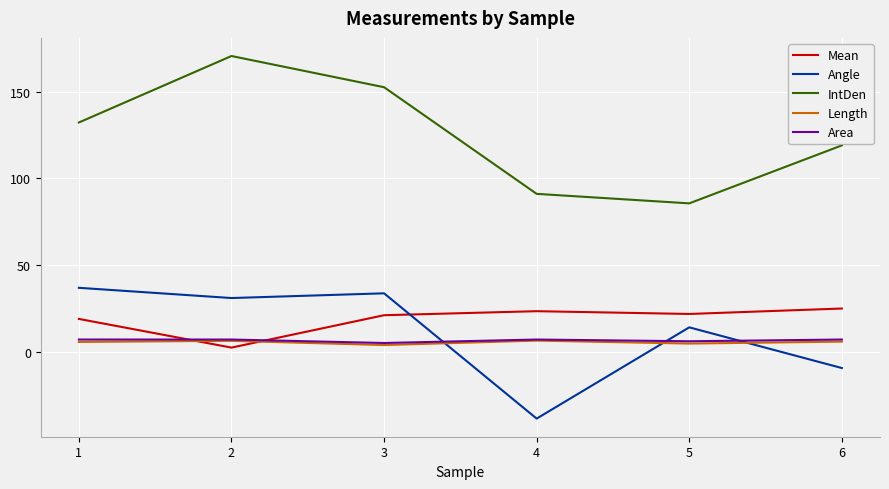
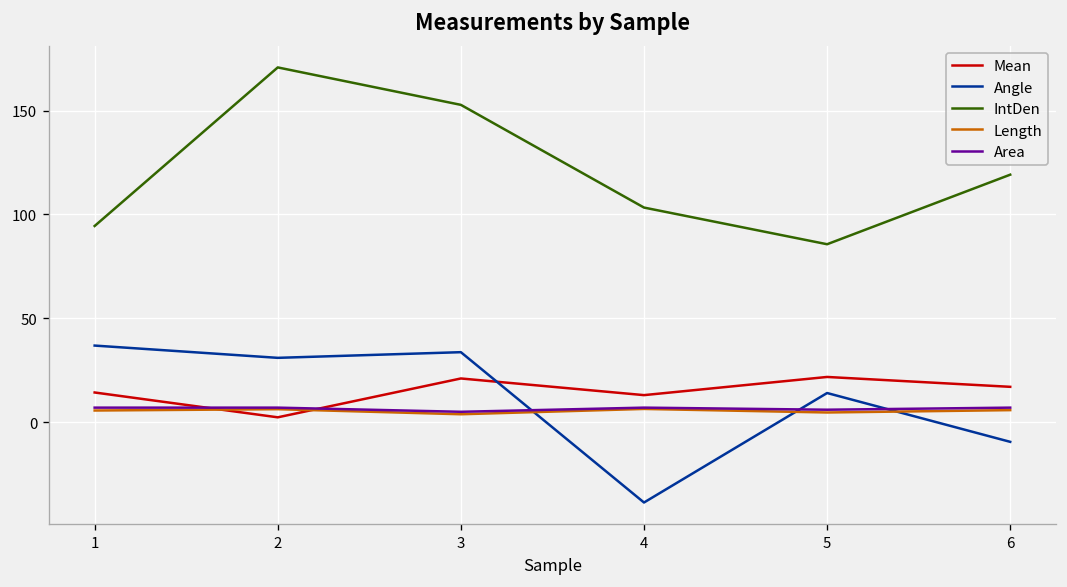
  {
    "Mean": {
-     "1": 19,
+     "1": 14,
      "2": 2,
      "3": 21,
-     "4": 23,
+     "4": 13,
      "5": 22,
-     "6": 25
+     "6": 17
    },
    "Angle": {
      "1": 37,
      "2": 31,
      "3": 34,
      "4": -39,
      "5": 14,
      "6": -9
    },
    "IntDen": {
-     "1": 132,
+     "1": 94,
      "2": 171,
      "3": 153,
-     "4": 91,
+     "4": 103,
      "5": 86,
      "6": 119
    }
  }
